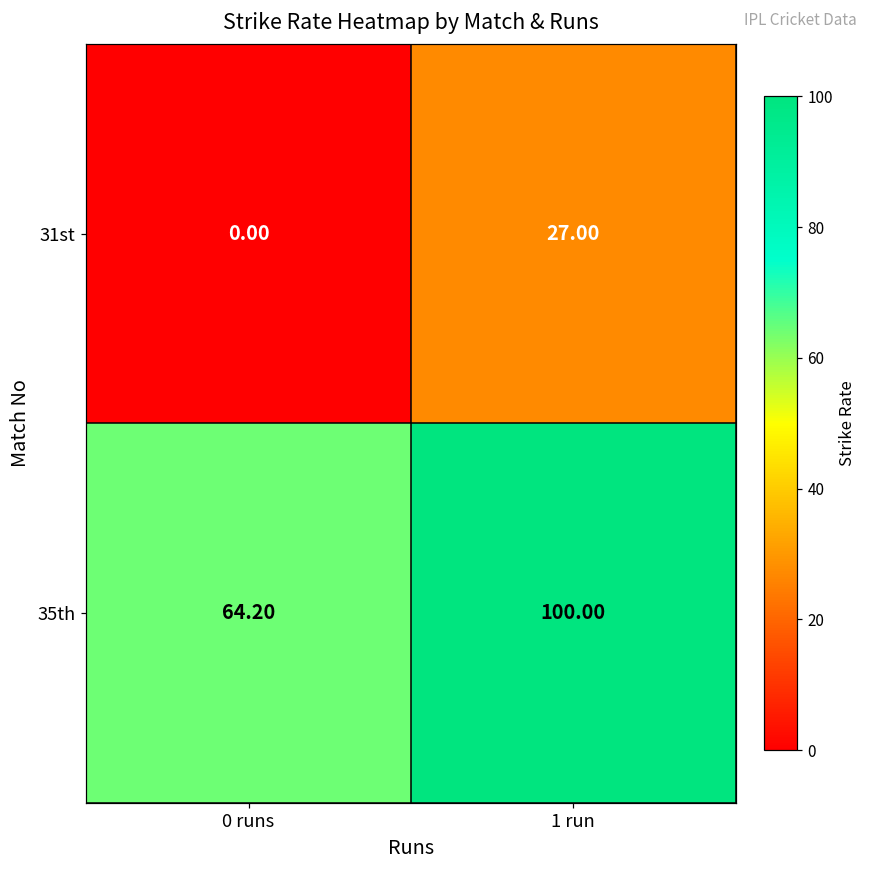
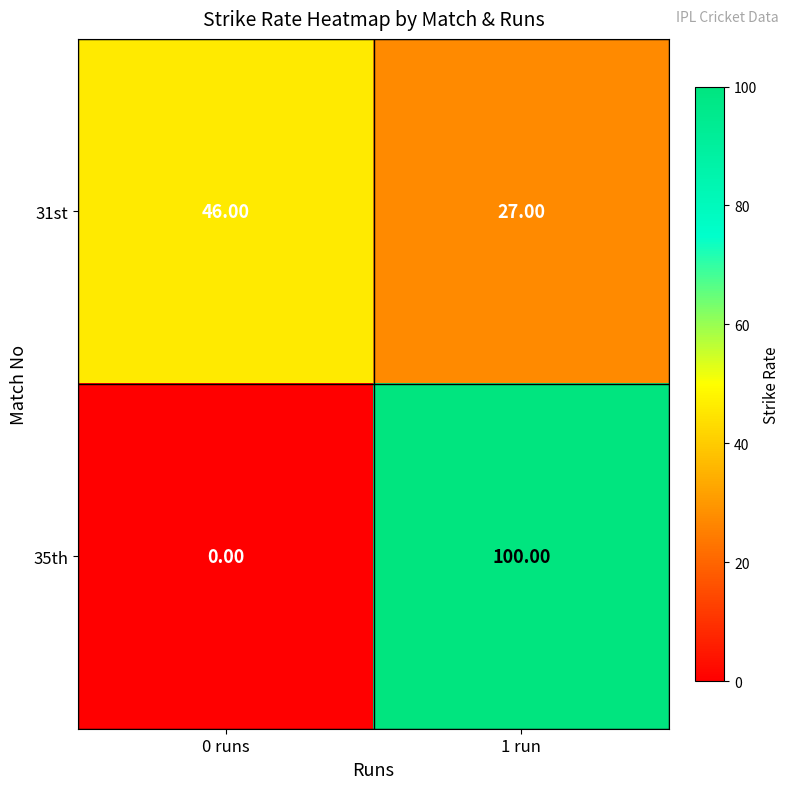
  {
    "31st": {
-     "0 runs": 0.00,
+     "0 runs": 46.00,
      "1 run": 27.00
    },
    "35th": {
-     "0 runs": 64.20,
+     "0 runs": 0.00,
      "1 run": 100.00
    }
  }
